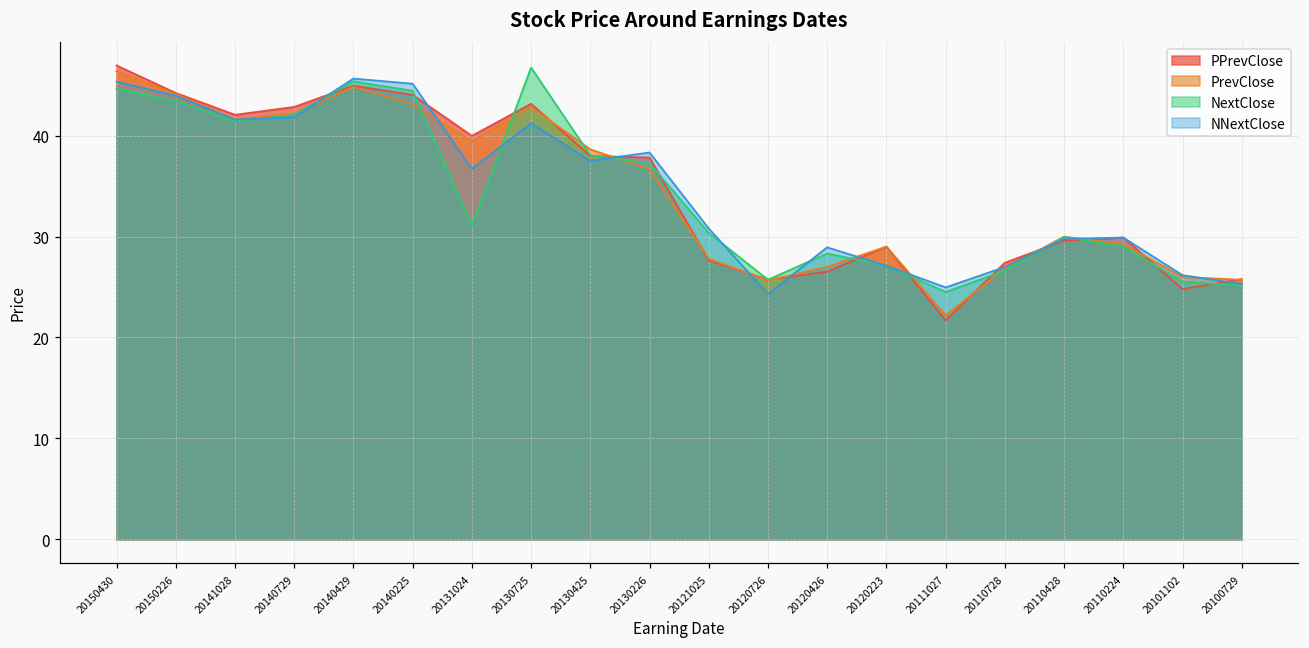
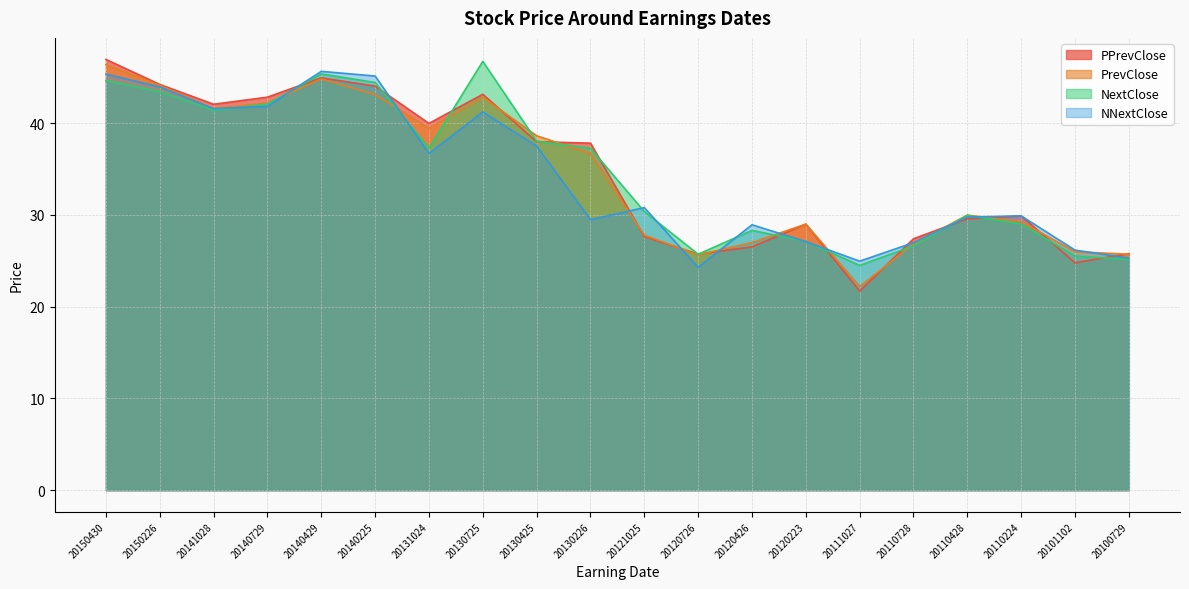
  {
    "NextClose": {
      "20150430": 45,
      "20150226": 43,
      "20140225": 44,
-     "20131024": 31,
+     "20131024": 37,
      "20130725": 47,
      "20130226": 37,
      "20121025": 30,
      "20120426": 28,
      "20111027": 25,
      "20101102": 26
    },
    "NNextClose": {
      "20150430": 45,
      "20140225": 45,
      "20131024": 37,
      "20130725": 41,
      "20130425": 38,
-     "20130226": 38,
+     "20130226": 29,
      "20121025": 31,
      "20120726": 24,
      "20120426": 29,
      "20111027": 25
    }
  }
